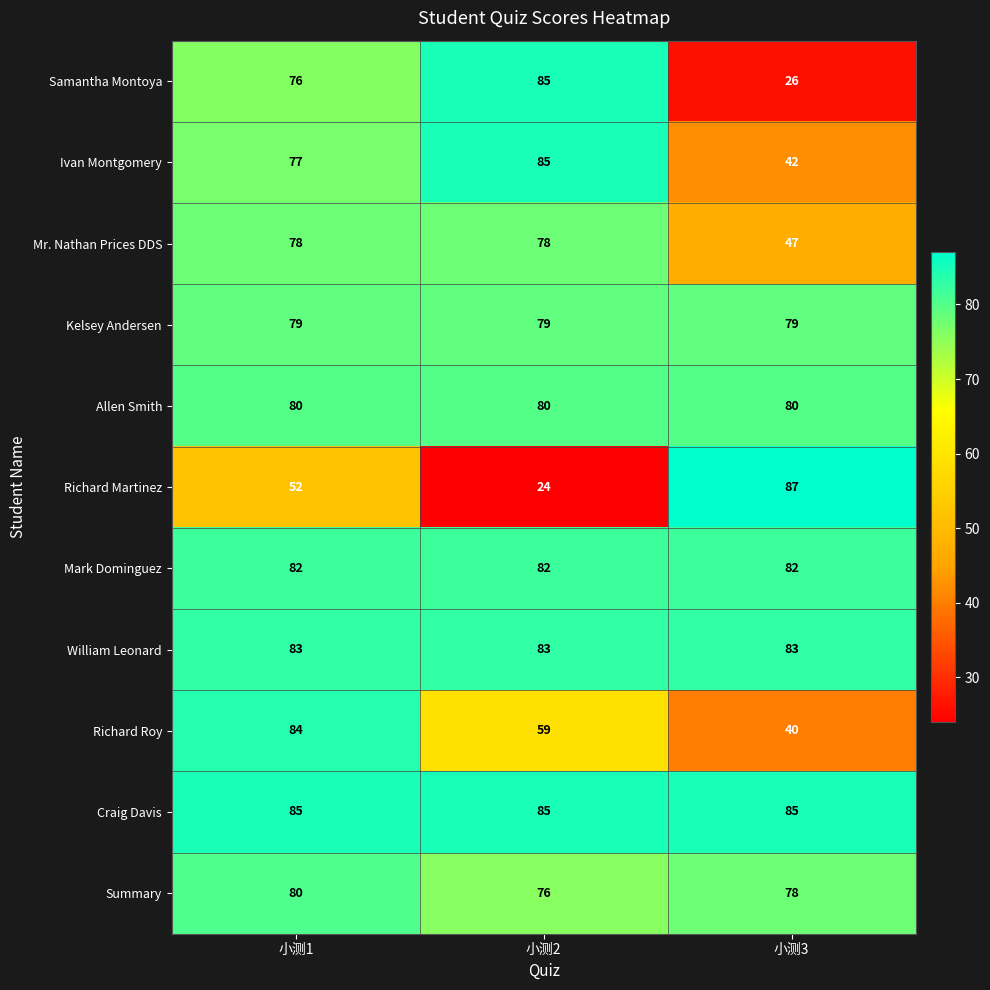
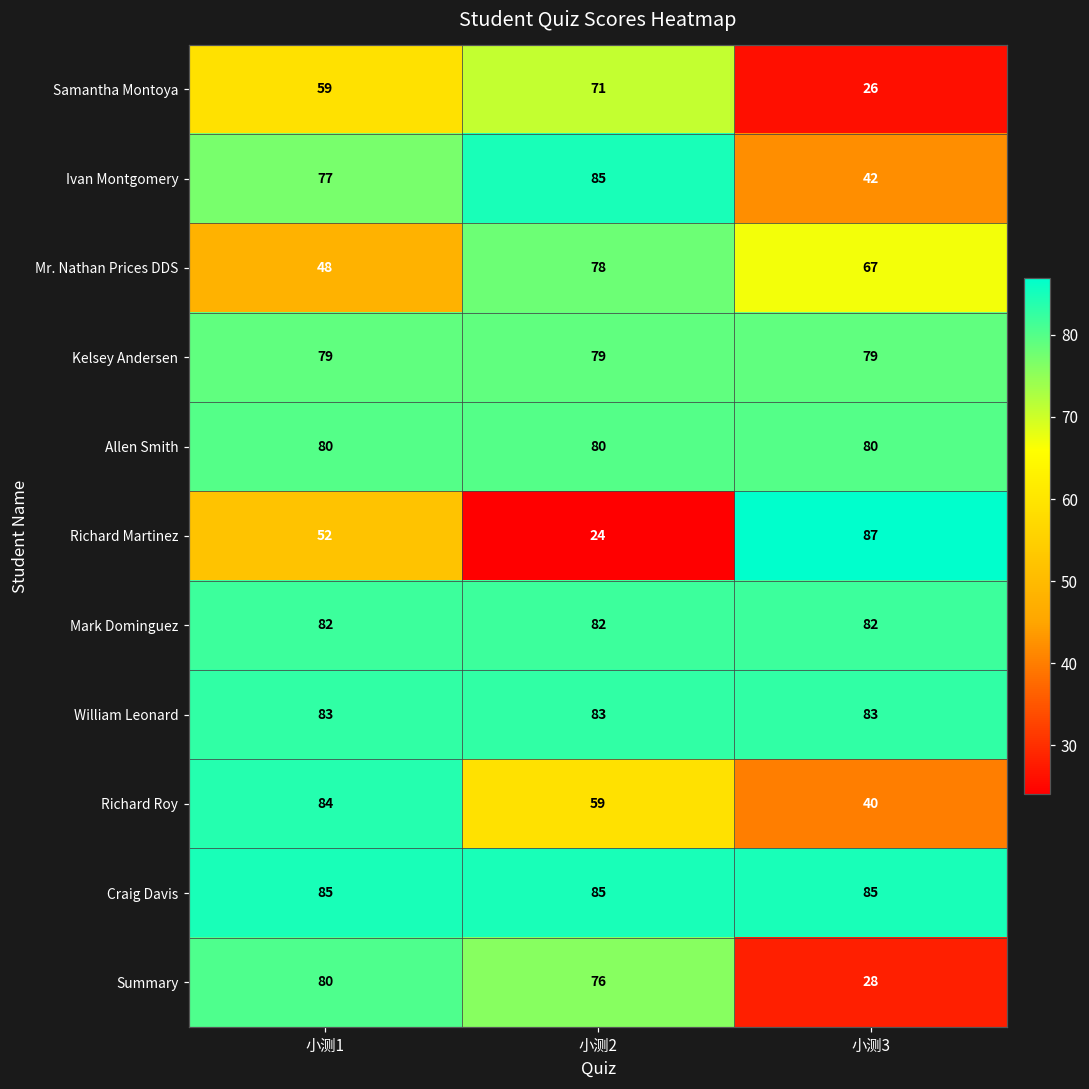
  {
    "Samantha Montoya": {
-     "小测1": 76,
-     "小测2": 85,
+     "小测1": 59,
+     "小测2": 71,
      "小测3": 26
    },
    "Ivan Montgomery": {
      "小测1": 77,
      "小测2": 85,
      "小测3": 42
    },
    "Mr. Nathan Prices DDS": {
-     "小测1": 78,
+     "小测1": 48,
      "小测2": 78,
-     "小测3": 47
+     "小测3": 67
    },
    "Kelsey Andersen": {
      "小测1": 79,
      "小测2": 79,
      "小测3": 79
    },
    "Allen Smith": {
      "小测1": 80,
      "小测2": 80,
      "小测3": 80
    },
    "Richard Martinez": {
      "小测1": 52,
      "小测2": 24,
      "小测3": 87
    },
    "Mark Dominguez": {
      "小测1": 82,
      "小测2": 82,
      "小测3": 82
    },
    "William Leonard": {
      "小测1": 83,
      "小测2": 83,
      "小测3": 83
    },
    "Richard Roy": {
      "小测1": 84,
      "小测2": 59,
      "小测3": 40
    },
    "Craig Davis": {
      "小测1": 85,
      "小测2": 85,
      "小测3": 85
    },
    "Summary": {
      "小测1": 80,
      "小测2": 76,
-     "小测3": 78
+     "小测3": 28
    }
  }
